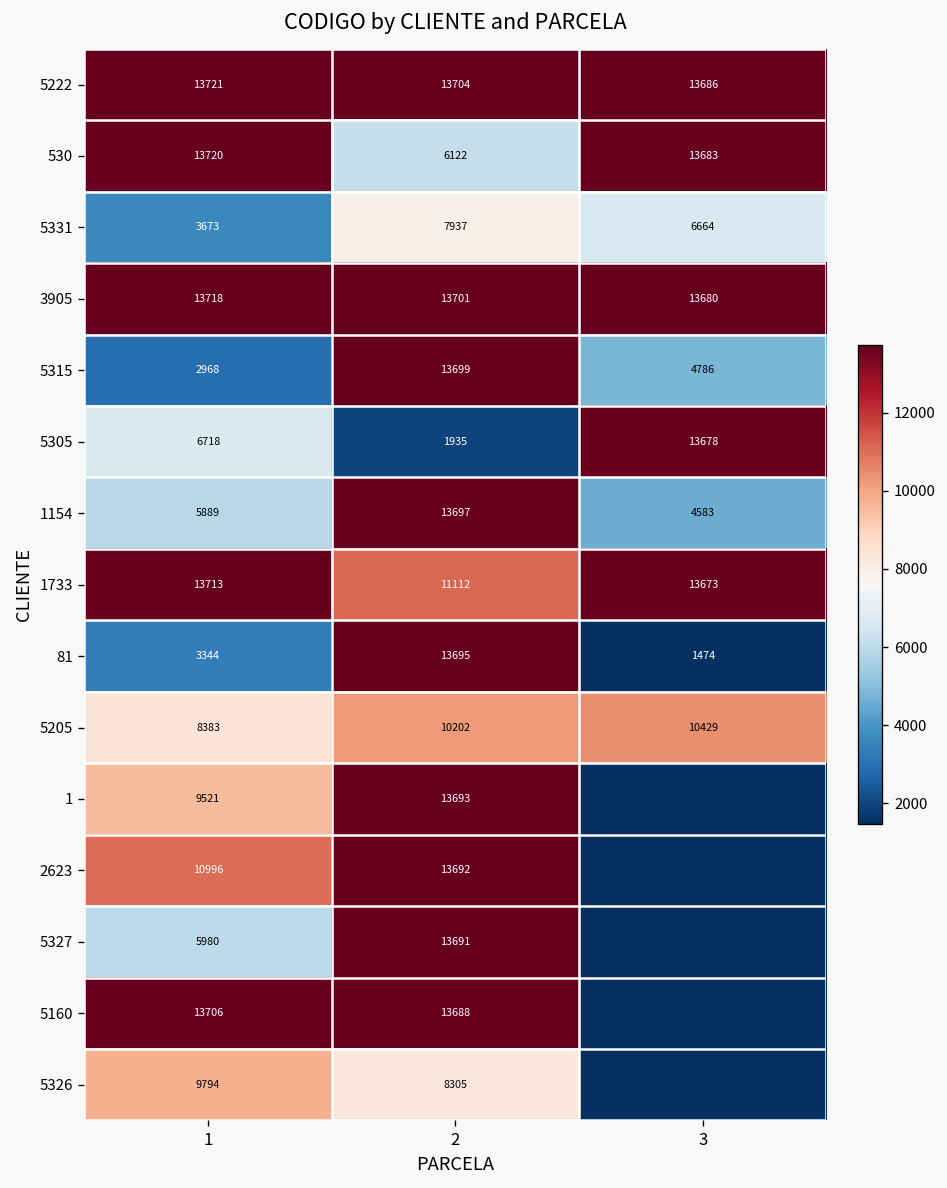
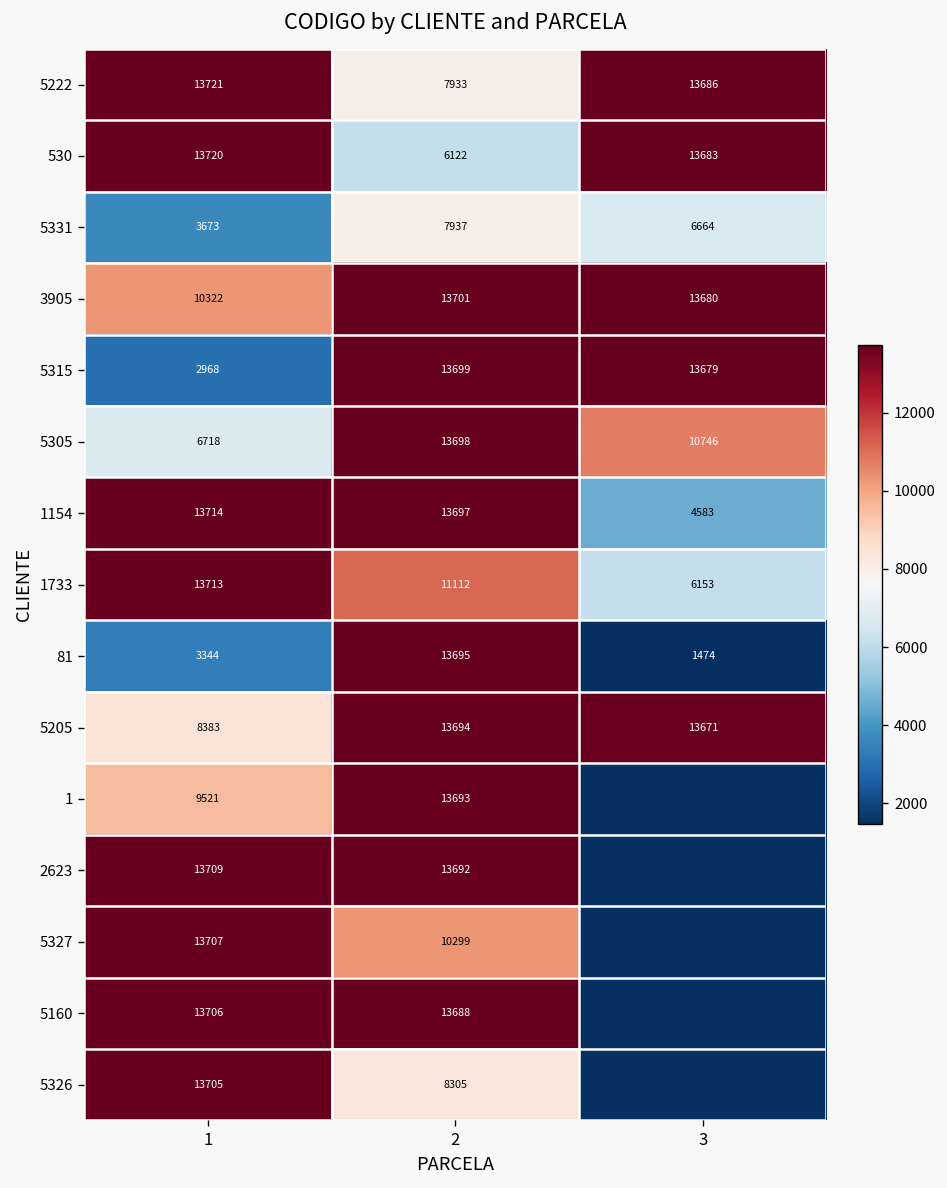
  {
    "5222": {
      "1": 13721,
-     "2": 13704,
+     "2": 7933,
      "3": 13686
    },
    "530": {
      "1": 13720,
      "2": 6122,
      "3": 13683
    },
    "5331": {
      "1": 3673,
      "2": 7937,
      "3": 6664
    },
    "3905": {
-     "1": 13718,
+     "1": 10322,
      "2": 13701,
      "3": 13680
    },
    "5315": {
      "1": 2968,
      "2": 13699,
-     "3": 4786
+     "3": 13679
    },
    "5305": {
      "1": 6718,
-     "2": 1935,
-     "3": 13678
+     "2": 13698,
+     "3": 10746
    },
    "1154": {
-     "1": 5889,
+     "1": 13714,
      "2": 13697,
      "3": 4583
    },
    "1733": {
      "1": 13713,
      "2": 11112,
-     "3": 13673
+     "3": 6153
    },
    "81": {
      "1": 3344,
      "2": 13695,
      "3": 1474
    },
    "5205": {
      "1": 8383,
-     "2": 10202,
-     "3": 10429
+     "2": 13694,
+     "3": 13671
    },
    "1": {
      "1": 9521,
      "2": 13693
    },
    "2623": {
-     "1": 10996,
+     "1": 13709,
      "2": 13692
    },
    "5327": {
-     "1": 5980,
-     "2": 13691
+     "1": 13707,
+     "2": 10299
    },
    "5160": {
      "1": 13706,
      "2": 13688
    },
    "5326": {
-     "1": 9794,
+     "1": 13705,
      "2": 8305
    }
  }
